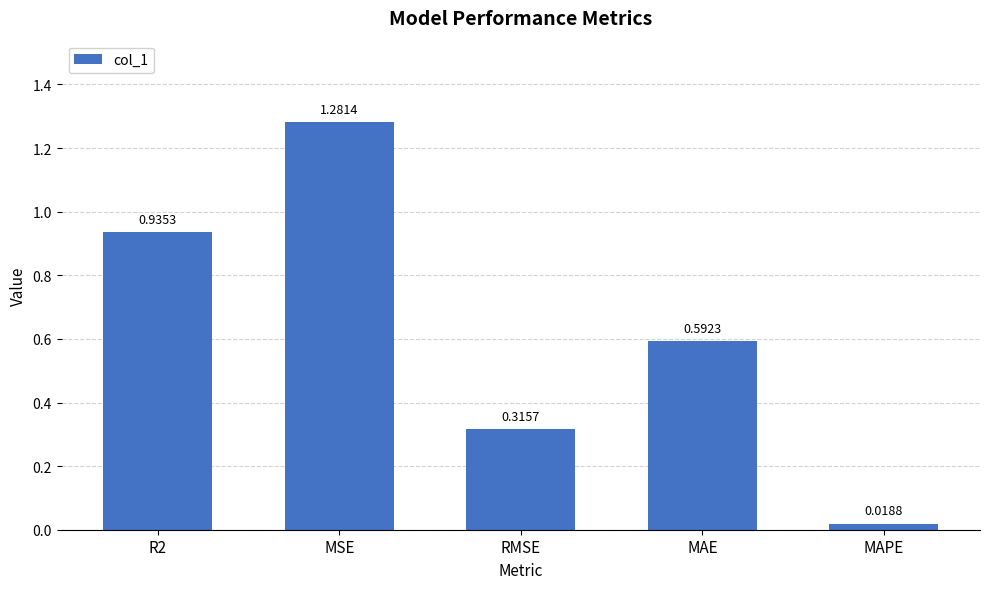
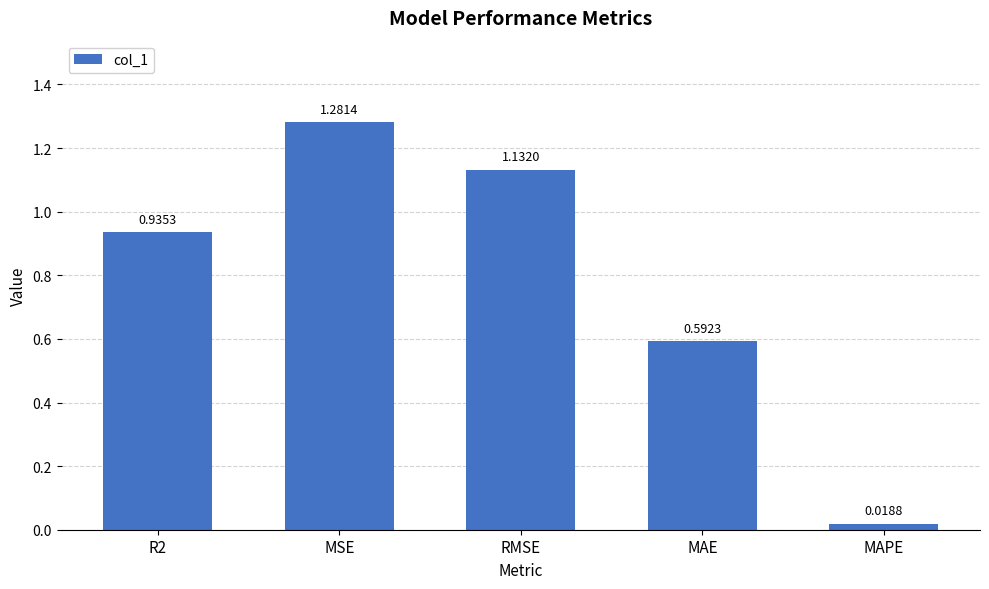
  {
    "R2": 0.9353,
    "MSE": 1.2814,
-   "RMSE": 0.3157,
+   "RMSE": 1.1320,
    "MAE": 0.5923,
    "MAPE": 0.0188
  }
